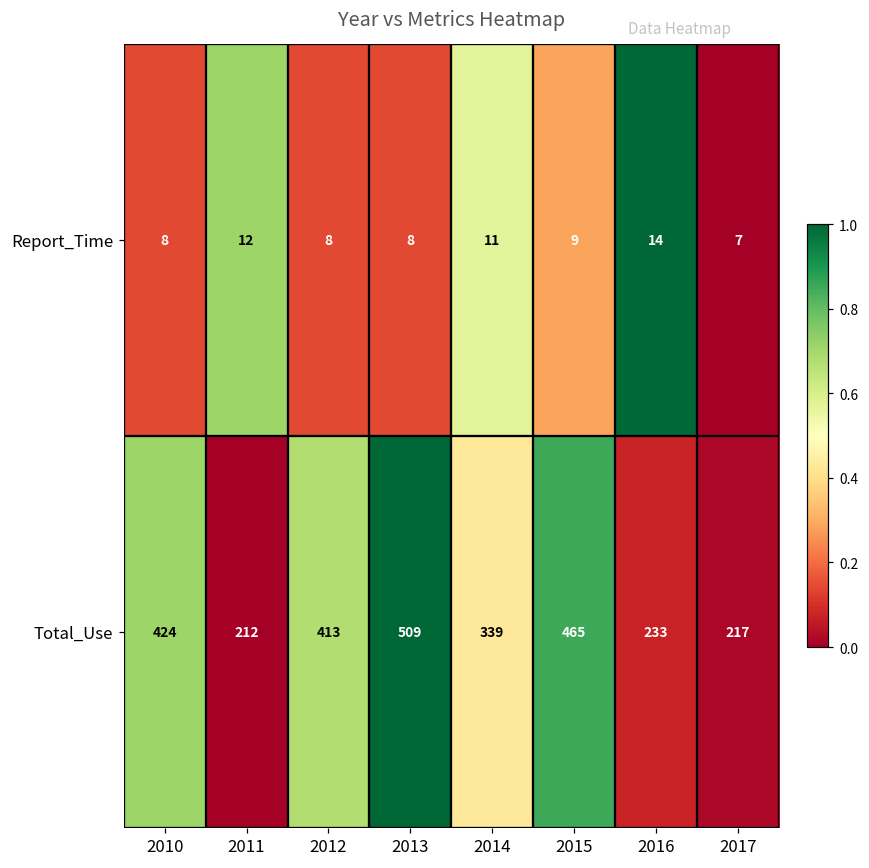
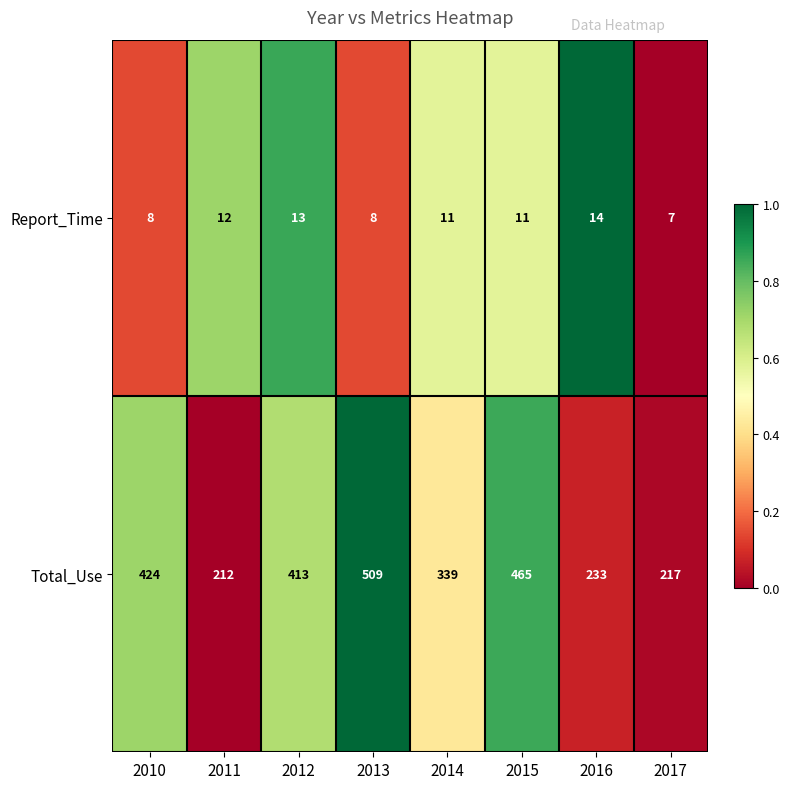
  {
    "Report_Time": {
      "2010": 8,
      "2011": 12,
-     "2012": 8,
+     "2012": 13,
      "2013": 8,
      "2014": 11,
-     "2015": 9,
+     "2015": 11,
      "2016": 14,
      "2017": 7
    },
    "Total_Use": {
      "2010": 424,
      "2011": 212,
      "2012": 413,
      "2013": 509,
      "2014": 339,
      "2015": 465,
      "2016": 233,
      "2017": 217
    }
  }
